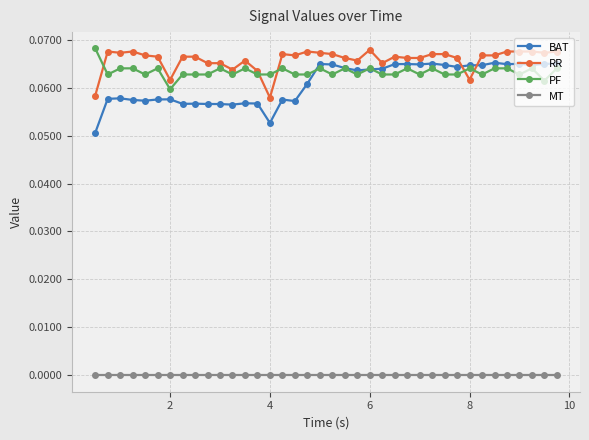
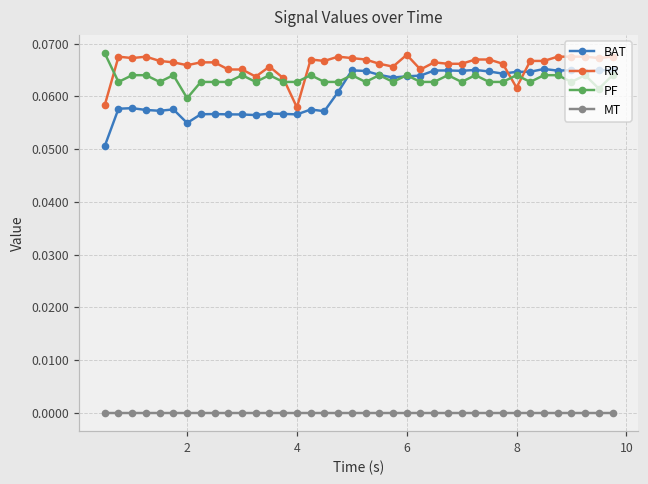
  {
    "BAT": {
-     "2": 0.058,
-     "4": 0.053,
+     "2": 0.055,
+     "4": 0.057,
      "8": 0.065
    },
    "RR": {
-     "2": 0.062,
+     "2": 0.066,
      "4": 0.058,
      "6": 0.068,
      "8": 0.062
    },
    "PF": {
      "2": 0.060,
      "4": 0.063,
      "8": 0.064
    },
    "MT": {
      "2": 0.000,
      "4": 0.000,
      "6": 0.000,
      "8": 0.000
    }
  }
